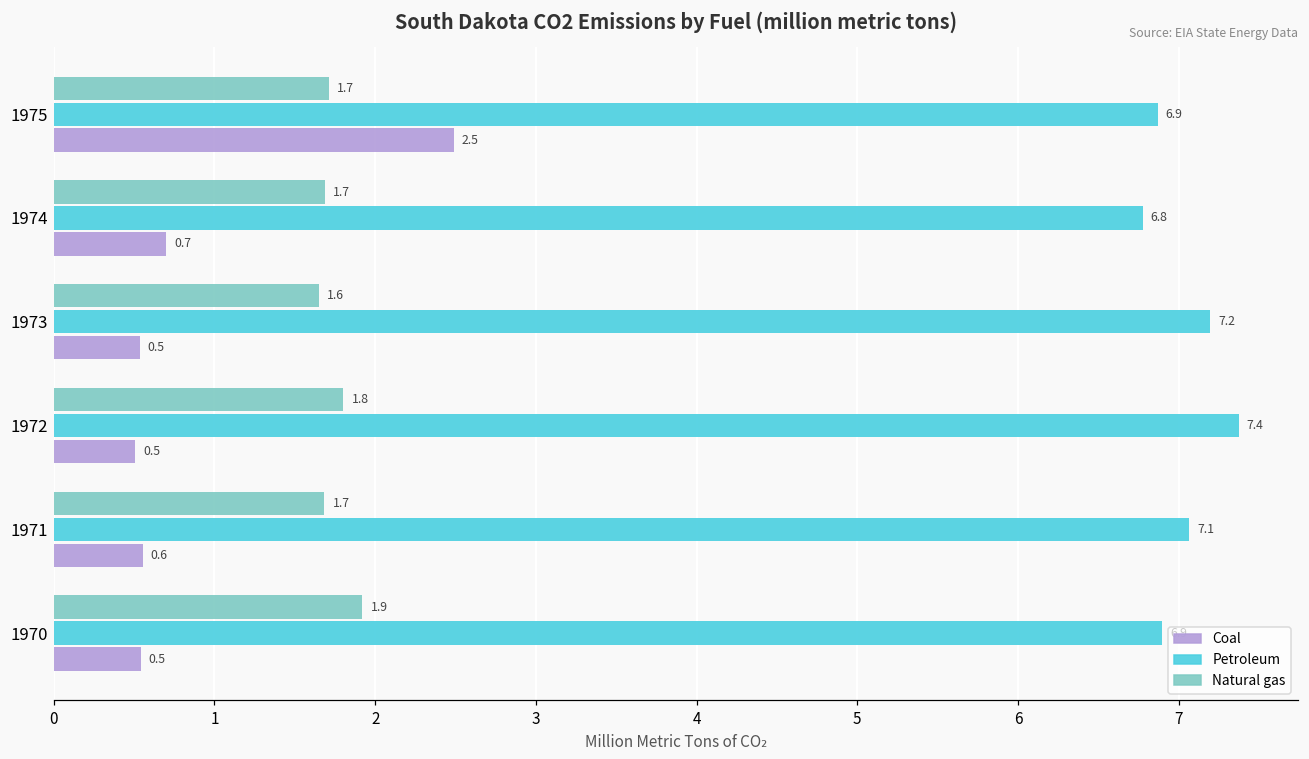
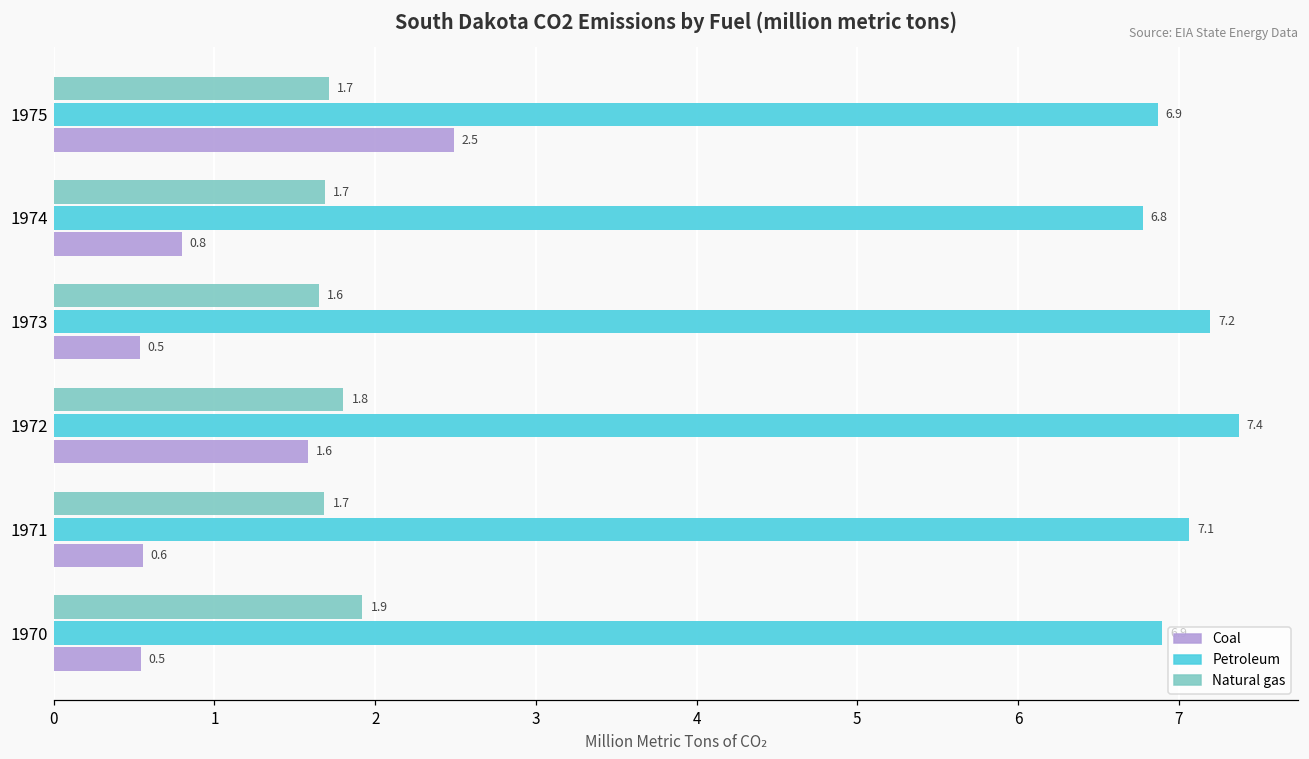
  {
    "Coal": {
      "1975": 2.5,
-     "1974": 0.7,
+     "1974": 0.8,
      "1973": 0.5,
-     "1972": 0.5,
+     "1972": 1.6,
      "1971": 0.6,
      "1970": 0.5
    }
  }
